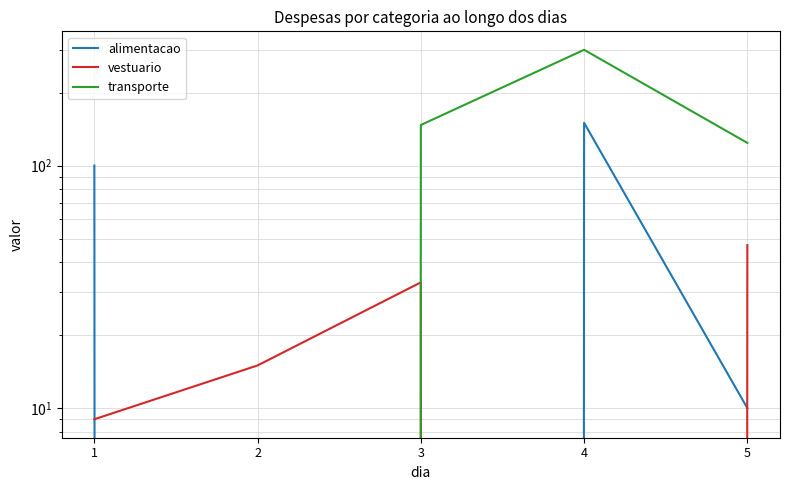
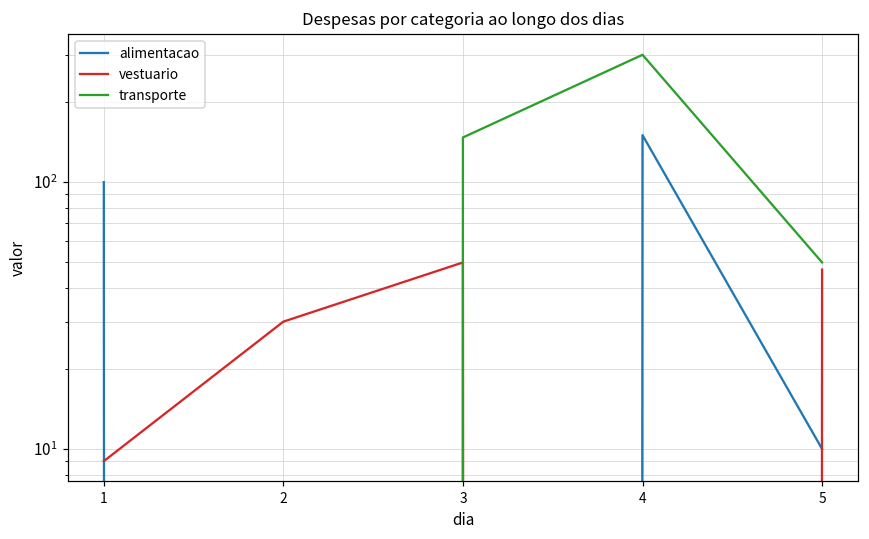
  {
    "alimentacao": {
      "1": 100,
      "4": 150,
      "5": 10
    },
    "vestuario": {
      "1": 9,
-     "2": 15,
-     "3": 33,
+     "2": 30,
+     "3": 50,
      "5": 47
    },
    "transporte": {
      "3": 150,
      "4": 300,
-     "5": 120
+     "5": 50
    }
  }
